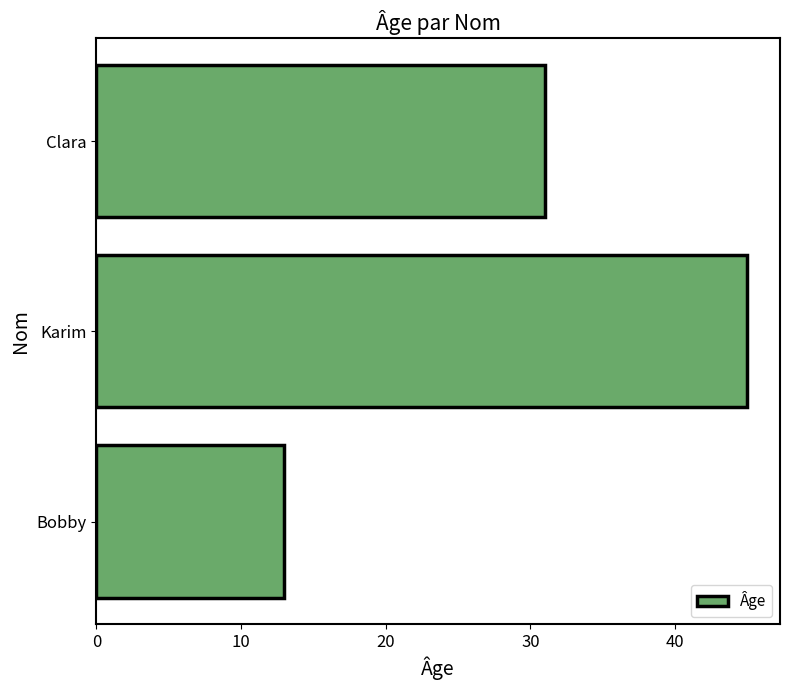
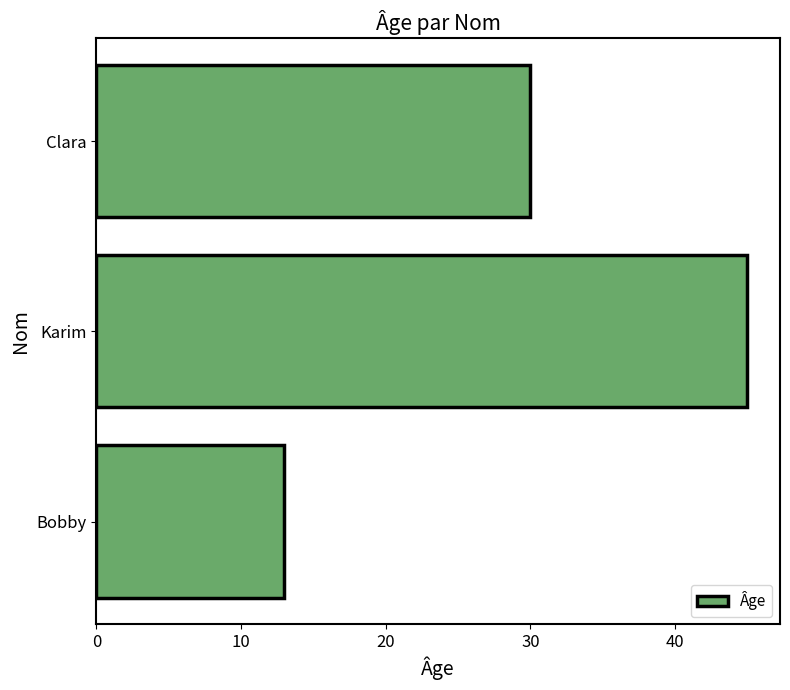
  {
-   "Clara": 31,
+   "Clara": 30,
    "Karim": 45,
    "Bobby": 13
  }
